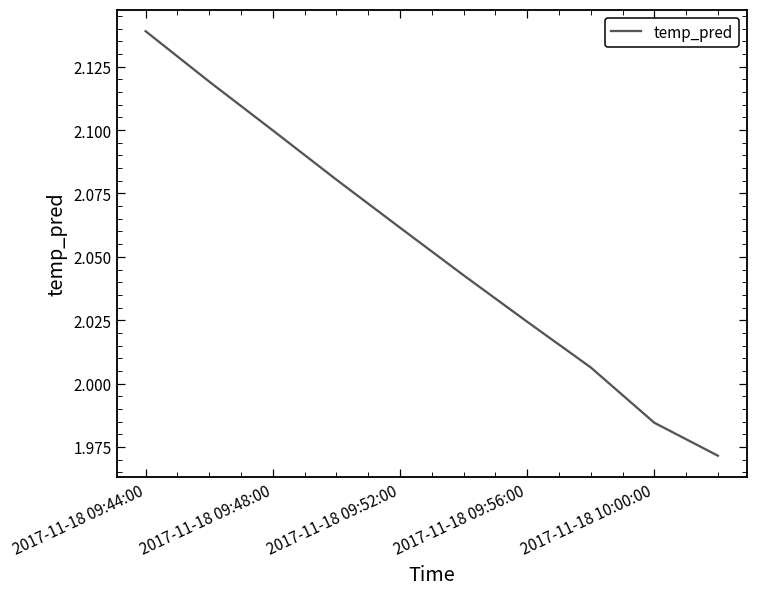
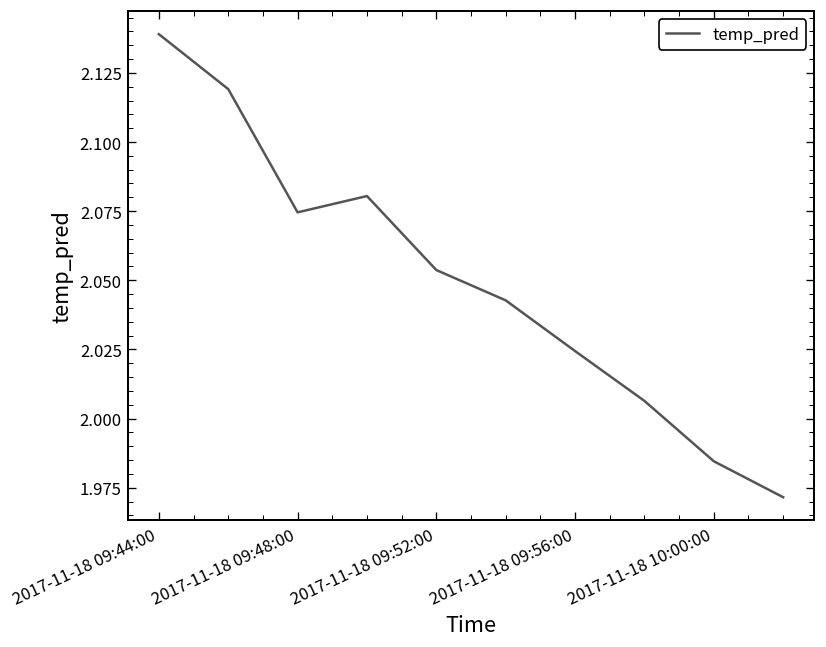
  {
    "2017-11-18 09:44:00": 2.139,
-   "2017-11-18 09:48:00": 2.100,
-   "2017-11-18 09:52:00": 2.062,
+   "2017-11-18 09:48:00": 2.075,
+   "2017-11-18 09:52:00": 2.054,
    "2017-11-18 09:56:00": 2.024,
    "2017-11-18 10:00:00": 1.985
  }
